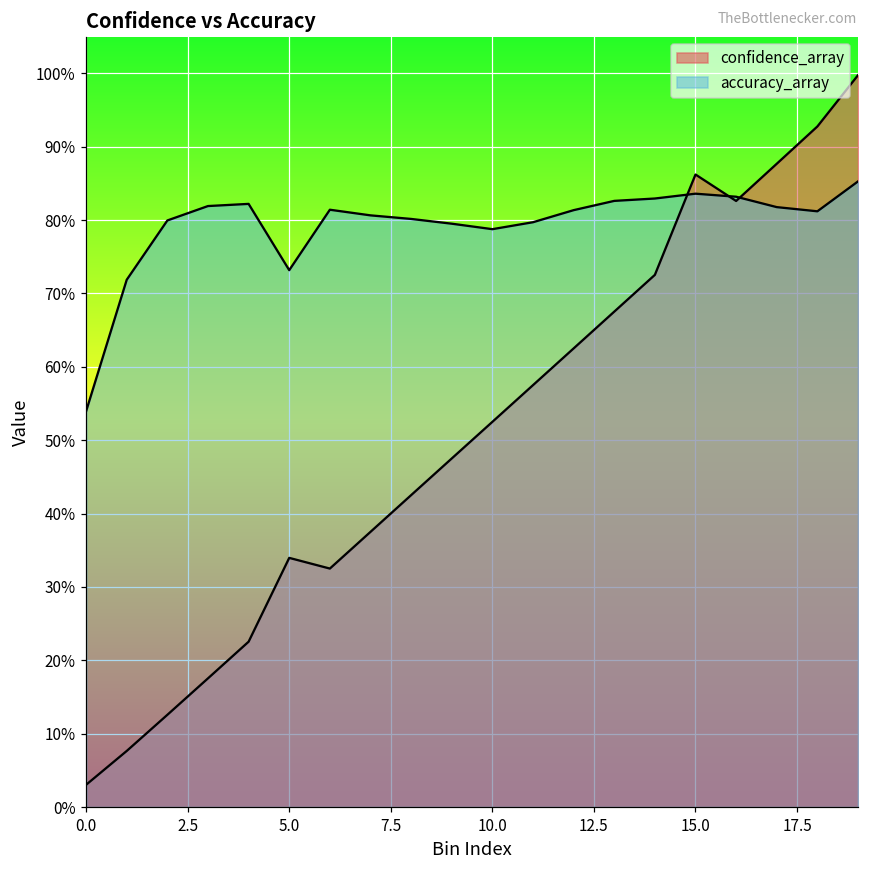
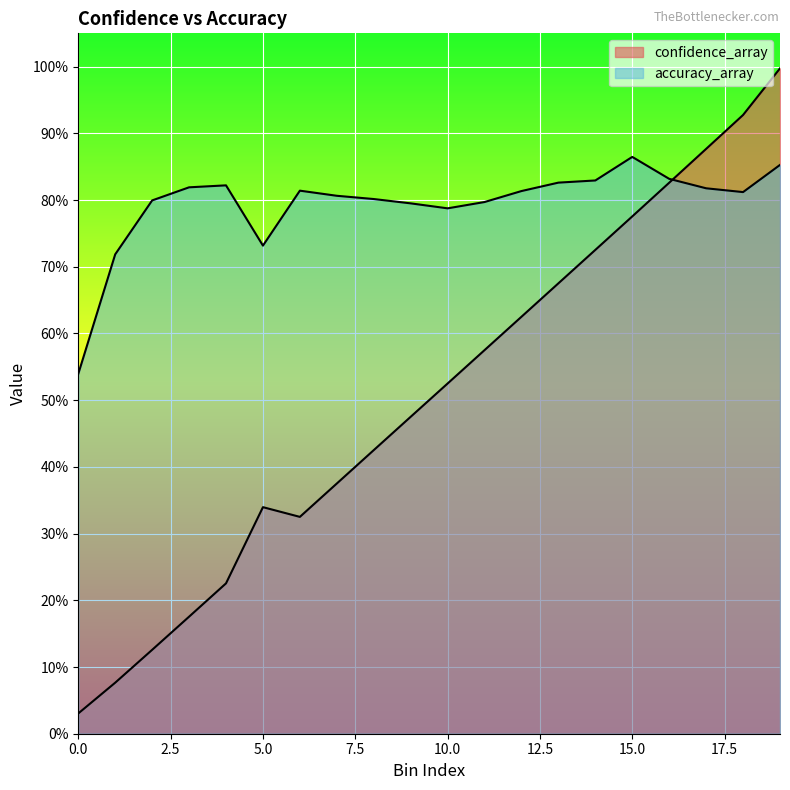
  {
    "confidence_array": {
      "0.0": "3%",
      "5.0": "34%",
      "10.0": "53%",
-     "15.0": "86%"
+     "15.0": "78%"
    },
    "accuracy_array": {
      "0.0": "54%",
      "5.0": "73%",
      "10.0": "79%",
-     "15.0": "84%"
+     "15.0": "86%"
    }
  }
